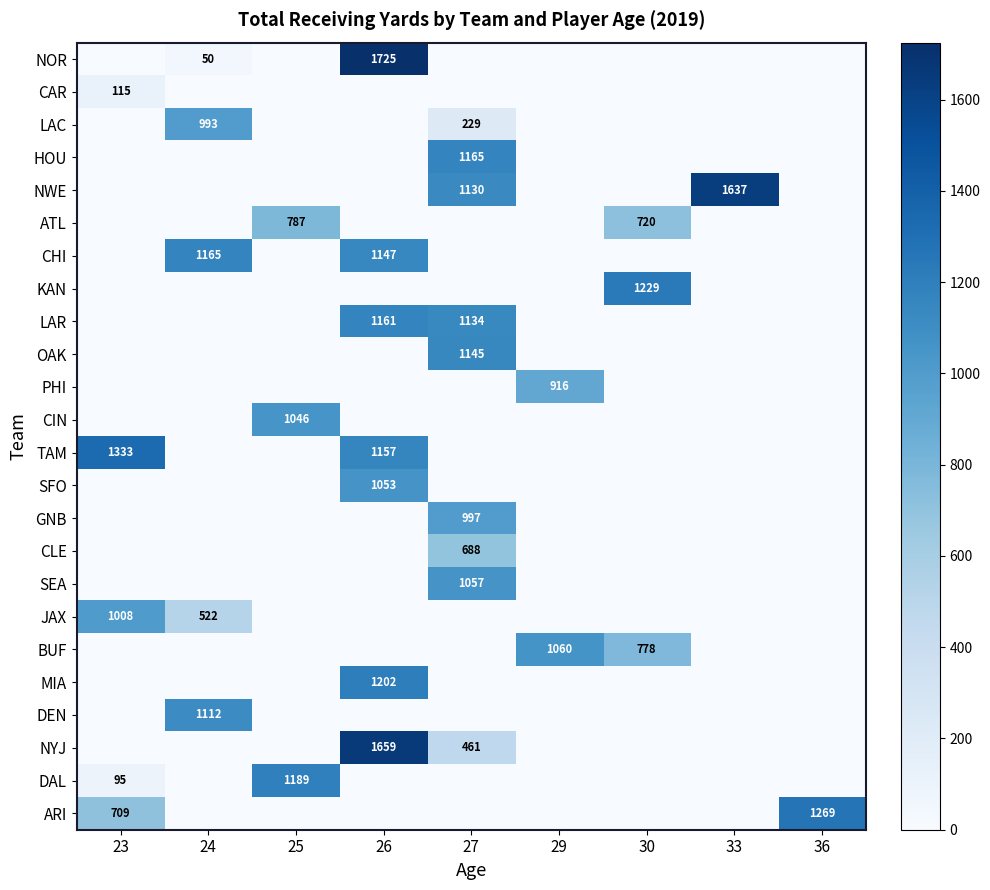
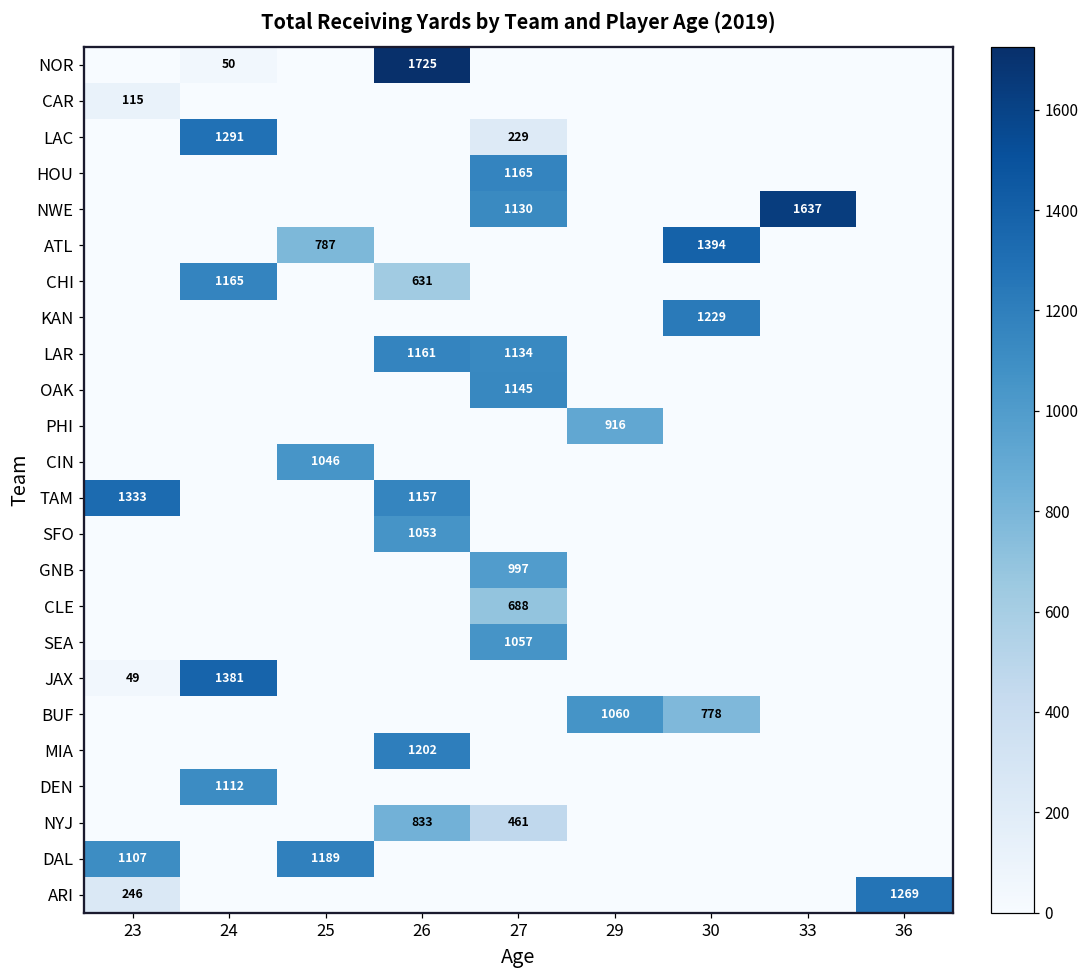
  {
    "NOR": {
      "24": 50,
      "26": 1725
    },
    "CAR": {
      "23": 115
    },
    "LAC": {
-     "24": 993,
+     "24": 1291,
      "27": 229
    },
    "HOU": {
      "27": 1165
    },
    "NWE": {
      "27": 1130,
      "33": 1637
    },
    "ATL": {
      "25": 787,
-     "30": 720
+     "30": 1394
    },
    "CHI": {
      "24": 1165,
-     "26": 1147
+     "26": 631
    },
    "KAN": {
      "30": 1229
    },
    "LAR": {
      "26": 1161,
      "27": 1134
    },
    "OAK": {
      "27": 1145
    },
    "PHI": {
      "29": 916
    },
    "CIN": {
      "25": 1046
    },
    "TAM": {
      "23": 1333,
      "26": 1157
    },
    "SFO": {
      "26": 1053
    },
    "GNB": {
      "27": 997
    },
    "CLE": {
      "27": 688
    },
    "SEA": {
      "27": 1057
    },
    "JAX": {
-     "23": 1008,
-     "24": 522
+     "23": 49,
+     "24": 1381
    },
    "BUF": {
      "29": 1060,
      "30": 778
    },
    "MIA": {
      "26": 1202
    },
    "DEN": {
      "24": 1112
    },
    "NYJ": {
-     "26": 1659,
+     "26": 833,
      "27": 461
    },
    "DAL": {
-     "23": 95,
+     "23": 1107,
      "25": 1189
    },
    "ARI": {
-     "23": 709,
+     "23": 246,
      "36": 1269
    }
  }
